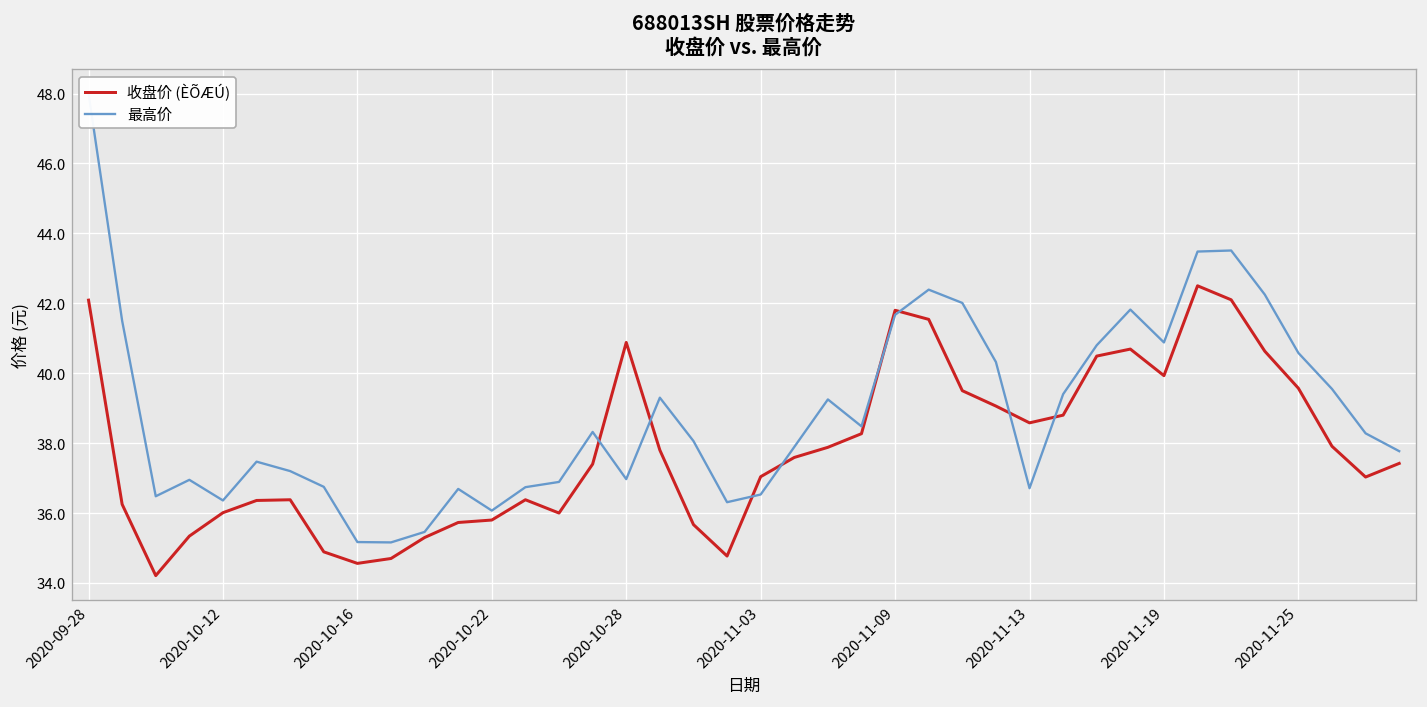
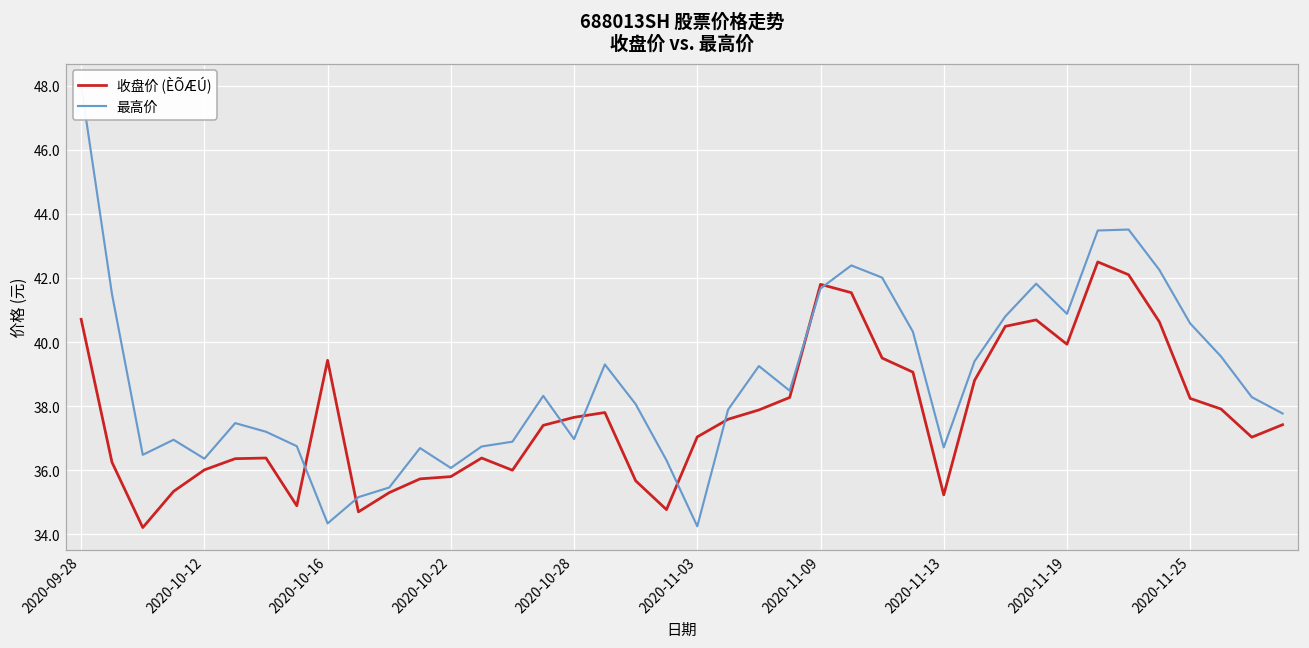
  {
    "收盘价 (ÈÕÆÚ)": {
-     "2020-09-28": 42.1,
+     "2020-09-28": 40.7,
      "2020-10-12": 36.0,
-     "2020-10-16": 34.6,
+     "2020-10-16": 39.4,
      "2020-10-22": 35.8,
-     "2020-10-28": 40.9,
+     "2020-10-28": 37.7,
      "2020-11-03": 37.0,
      "2020-11-09": 41.8,
-     "2020-11-13": 38.6,
+     "2020-11-13": 35.2,
      "2020-11-19": 39.9,
-     "2020-11-25": 39.6
+     "2020-11-25": 38.2
    },
    "最高价": {
      "2020-10-12": 36.4,
-     "2020-10-16": 35.2,
+     "2020-10-16": 34.3,
      "2020-10-22": 36.1,
      "2020-10-28": 37.0,
-     "2020-11-03": 36.5,
+     "2020-11-03": 34.3,
      "2020-11-09": 41.7,
      "2020-11-13": 36.7,
      "2020-11-19": 40.9,
      "2020-11-25": 40.6
    }
  }
